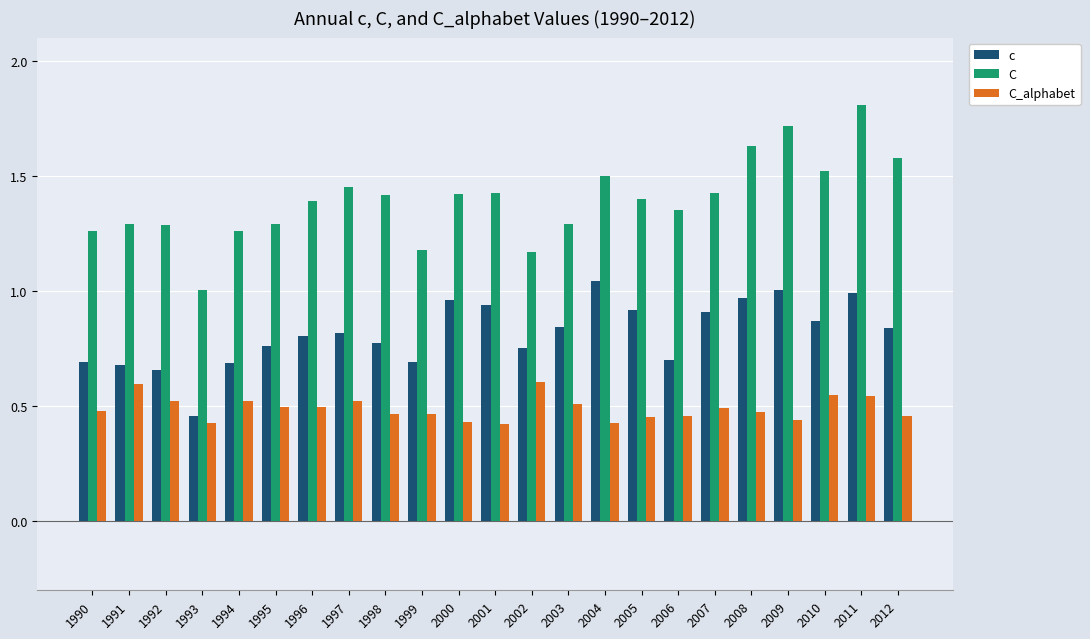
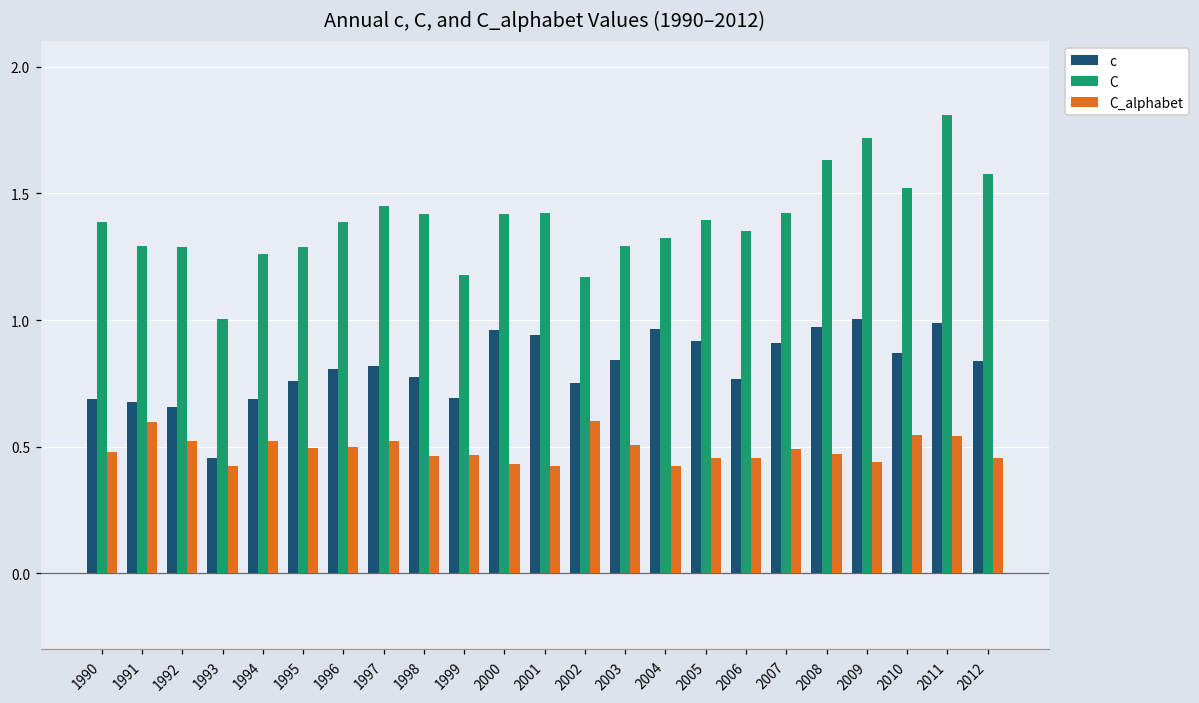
  {
    "c": {
      "1990": 0.69,
      "1991": 0.68,
      "1992": 0.66,
      "1993": 0.46,
      "1994": 0.69,
      "1995": 0.76,
      "1996": 0.81,
      "1997": 0.82,
      "1998": 0.77,
      "1999": 0.69,
      "2000": 0.96,
      "2001": 0.94,
      "2002": 0.75,
      "2003": 0.84,
-     "2004": 1.04,
+     "2004": 0.97,
      "2005": 0.92,
-     "2006": 0.70,
+     "2006": 0.77,
      "2007": 0.91,
      "2008": 0.97,
      "2009": 1.01,
      "2010": 0.87,
      "2011": 0.99,
      "2012": 0.84
    },
    "C": {
-     "1990": 1.26,
+     "1990": 1.39,
      "1991": 1.29,
      "1992": 1.29,
      "1993": 1.01,
      "1994": 1.26,
      "1995": 1.29,
      "1996": 1.39,
      "1997": 1.45,
      "1998": 1.42,
      "1999": 1.18,
      "2000": 1.42,
      "2001": 1.42,
      "2002": 1.17,
      "2003": 1.29,
-     "2004": 1.50,
+     "2004": 1.33,
      "2005": 1.40,
      "2006": 1.35,
      "2007": 1.42,
      "2008": 1.63,
      "2009": 1.72,
      "2010": 1.52,
      "2011": 1.81,
      "2012": 1.58
    },
    "C_alphabet": {
      "1990": 0.48,
      "1991": 0.60,
      "1992": 0.52,
      "1993": 0.43,
      "1994": 0.52,
      "1995": 0.49,
      "1996": 0.50,
      "1997": 0.52,
      "1998": 0.47,
      "1999": 0.47,
      "2000": 0.43,
      "2001": 0.42,
      "2002": 0.60,
      "2003": 0.51,
      "2004": 0.43,
      "2005": 0.45,
      "2006": 0.46,
      "2007": 0.49,
      "2008": 0.47,
      "2009": 0.44,
      "2010": 0.55,
      "2011": 0.54,
      "2012": 0.46
    }
  }
